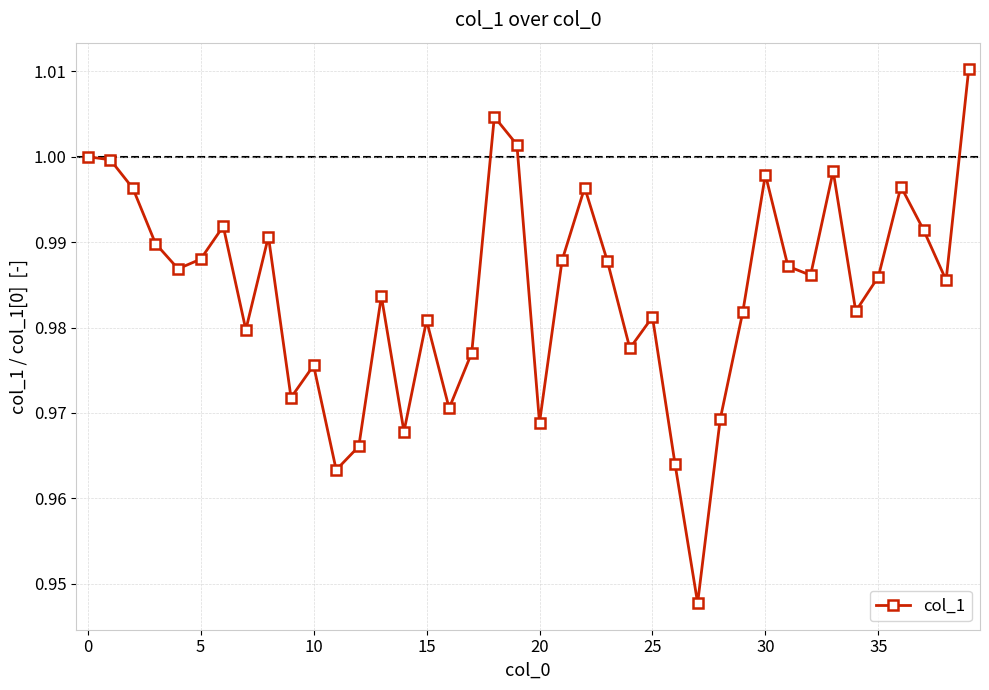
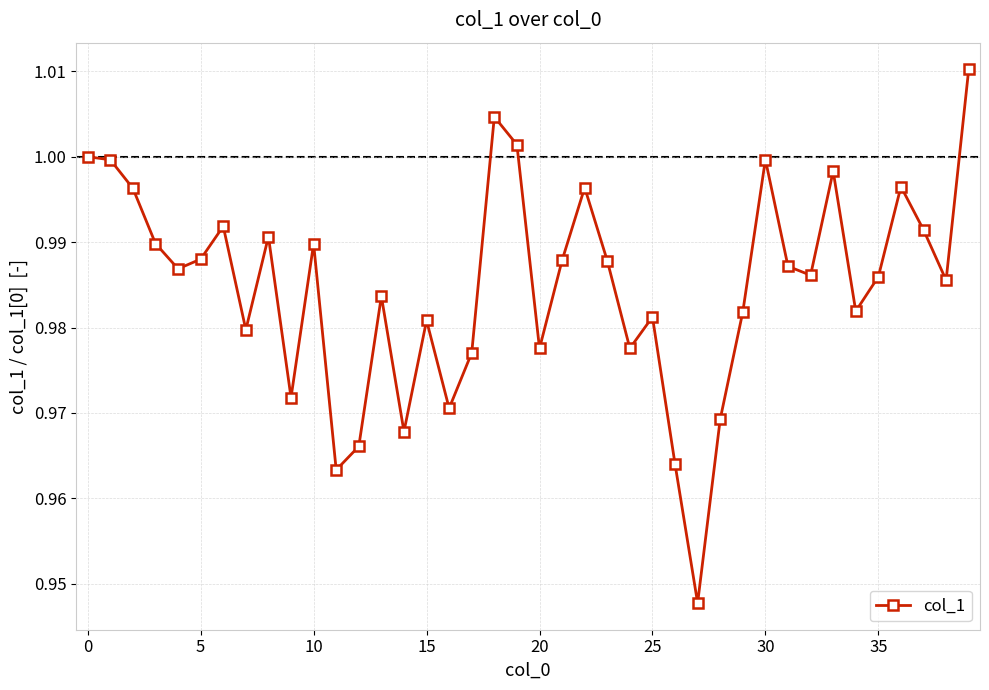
  {
    "0": 1.000,
    "5": 0.988,
-   "10": 0.976,
+   "10": 0.990,
    "15": 0.981,
-   "20": 0.969,
+   "20": 0.978,
    "25": 0.981,
-   "30": 0.998,
+   "30": 1.000,
    "35": 0.986
  }
